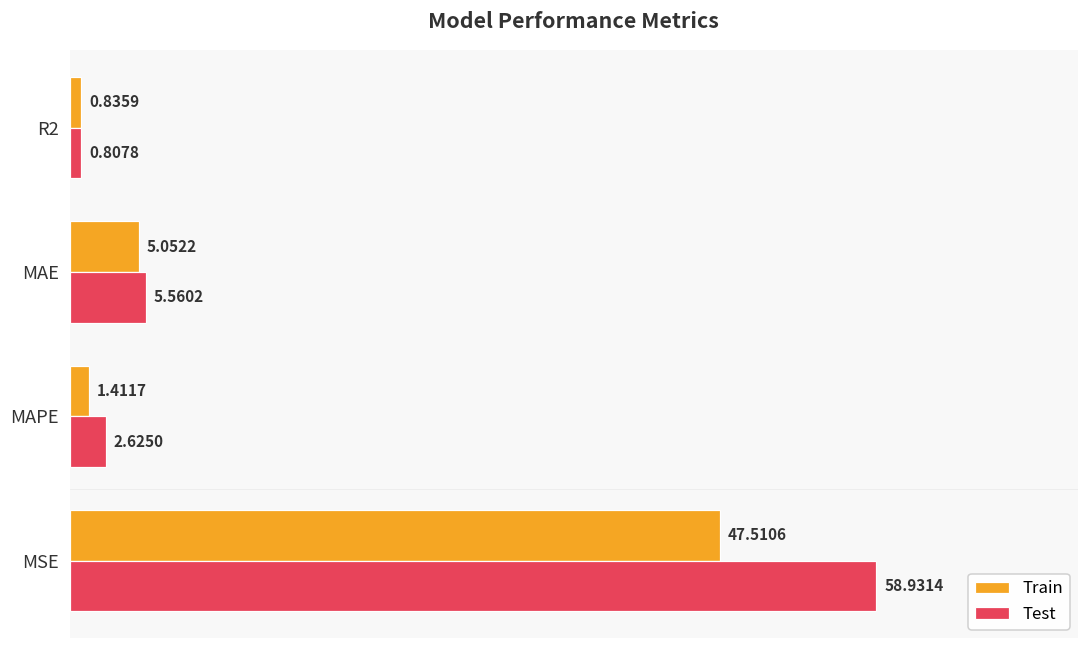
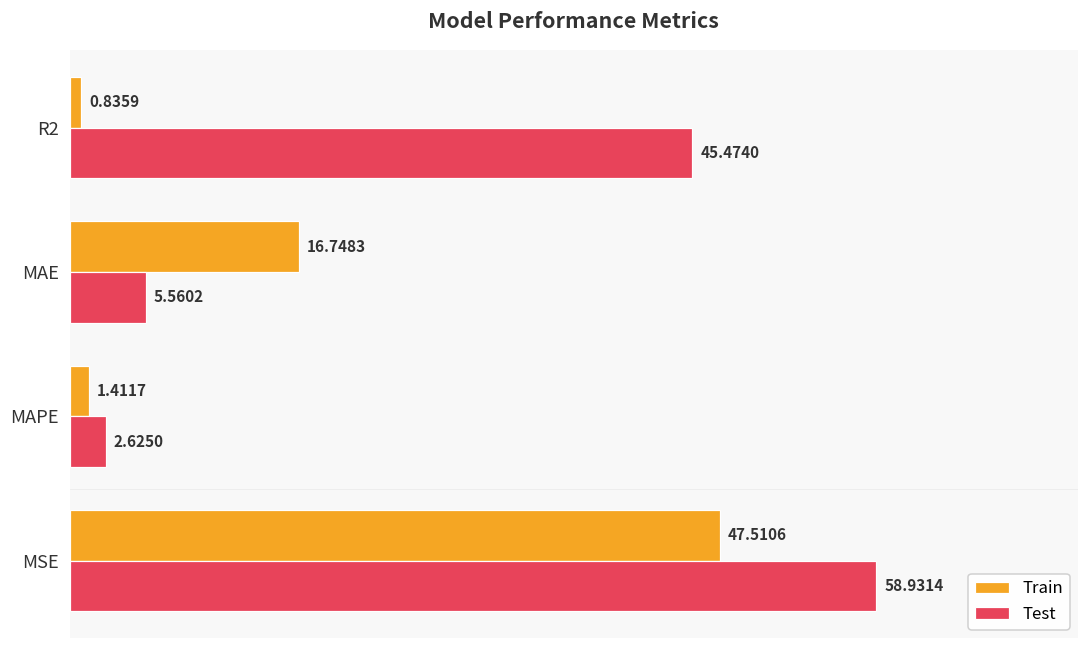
  {
    "Train": {
      "R2": 0.8359,
-     "MAE": 5.0522,
+     "MAE": 16.7483,
      "MAPE": 1.4117,
      "MSE": 47.5106
    },
    "Test": {
-     "R2": 0.8078,
+     "R2": 45.4740,
      "MAE": 5.5602,
      "MAPE": 2.6250,
      "MSE": 58.9314
    }
  }
